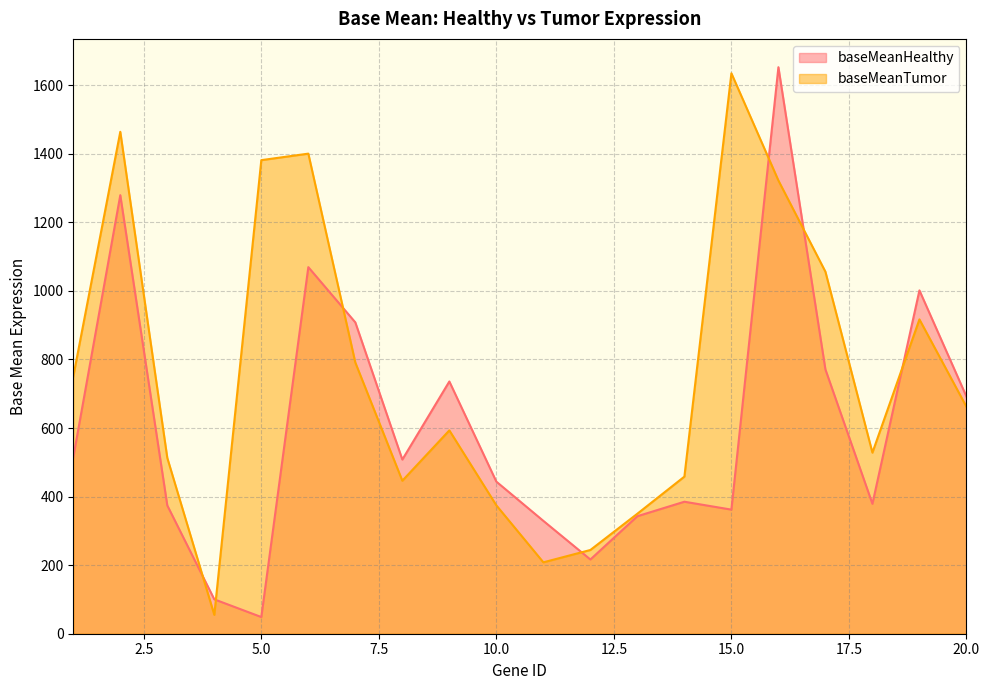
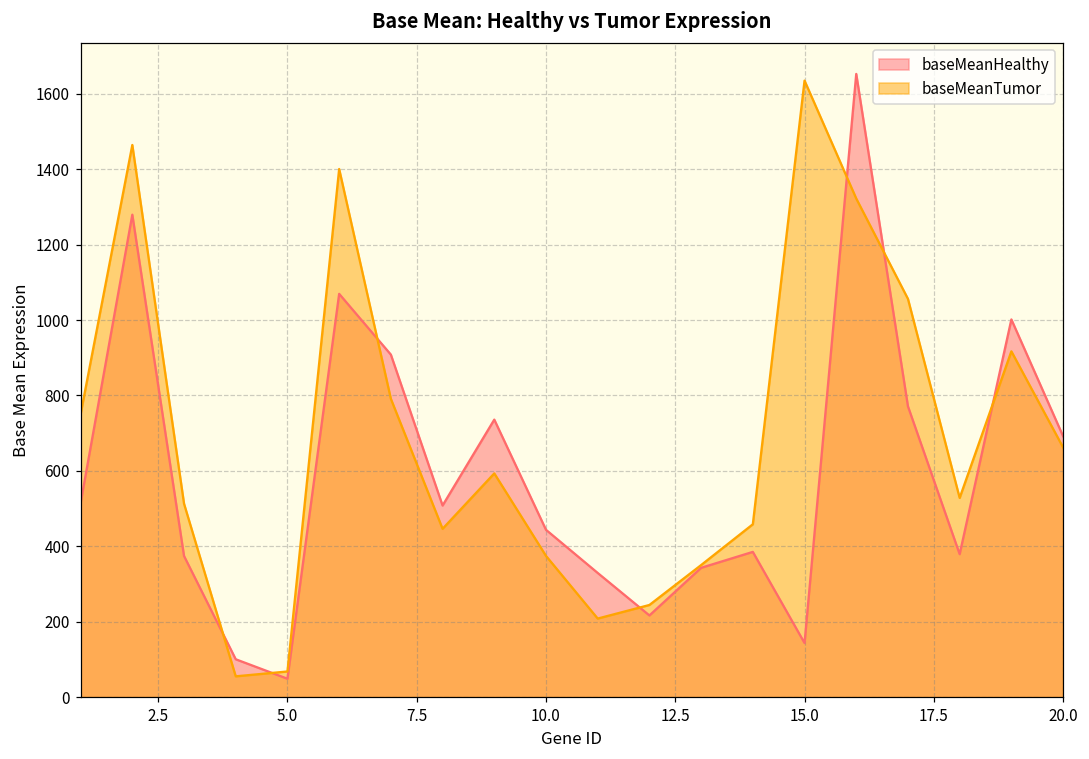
  {
    "baseMeanHealthy": {
      "5.0": 50,
      "10.0": 440,
-     "15.0": 360,
+     "15.0": 140,
      "20.0": 690
    },
    "baseMeanTumor": {
-     "5.0": 1380,
+     "5.0": 70,
      "10.0": 370,
      "15.0": 1630,
      "20.0": 660
    }
  }
